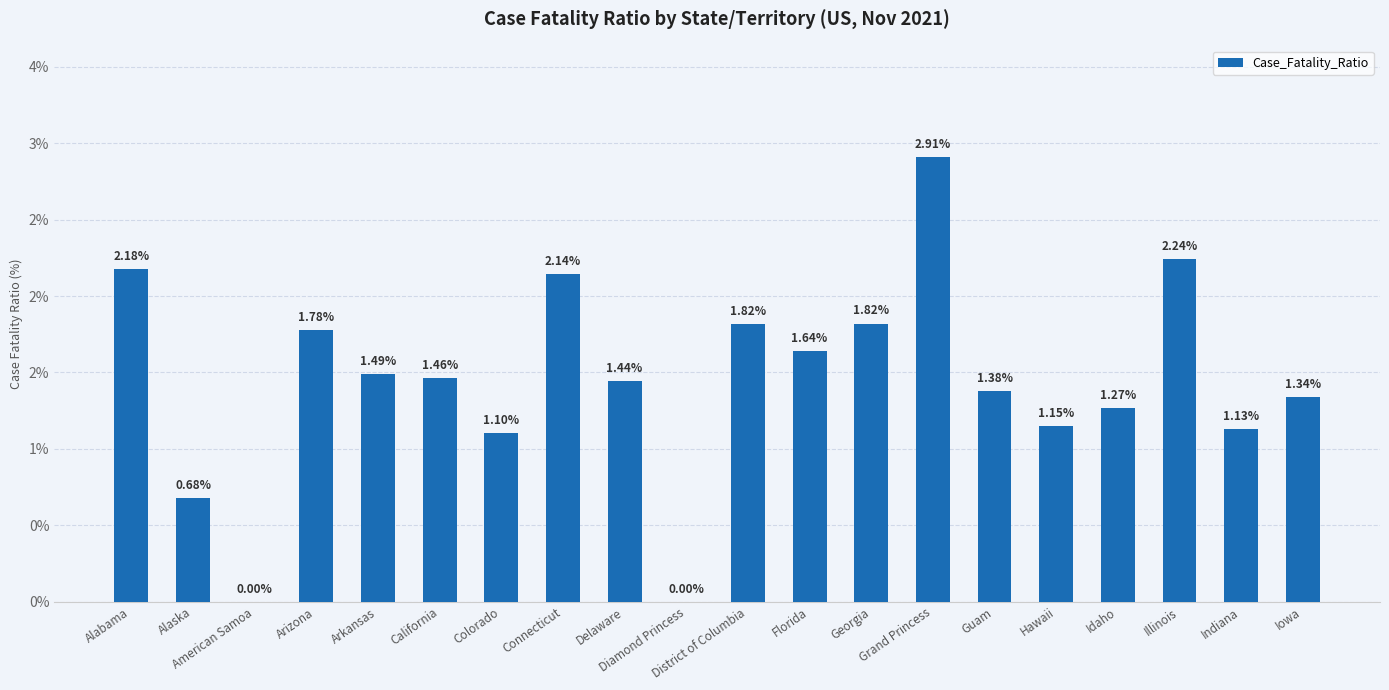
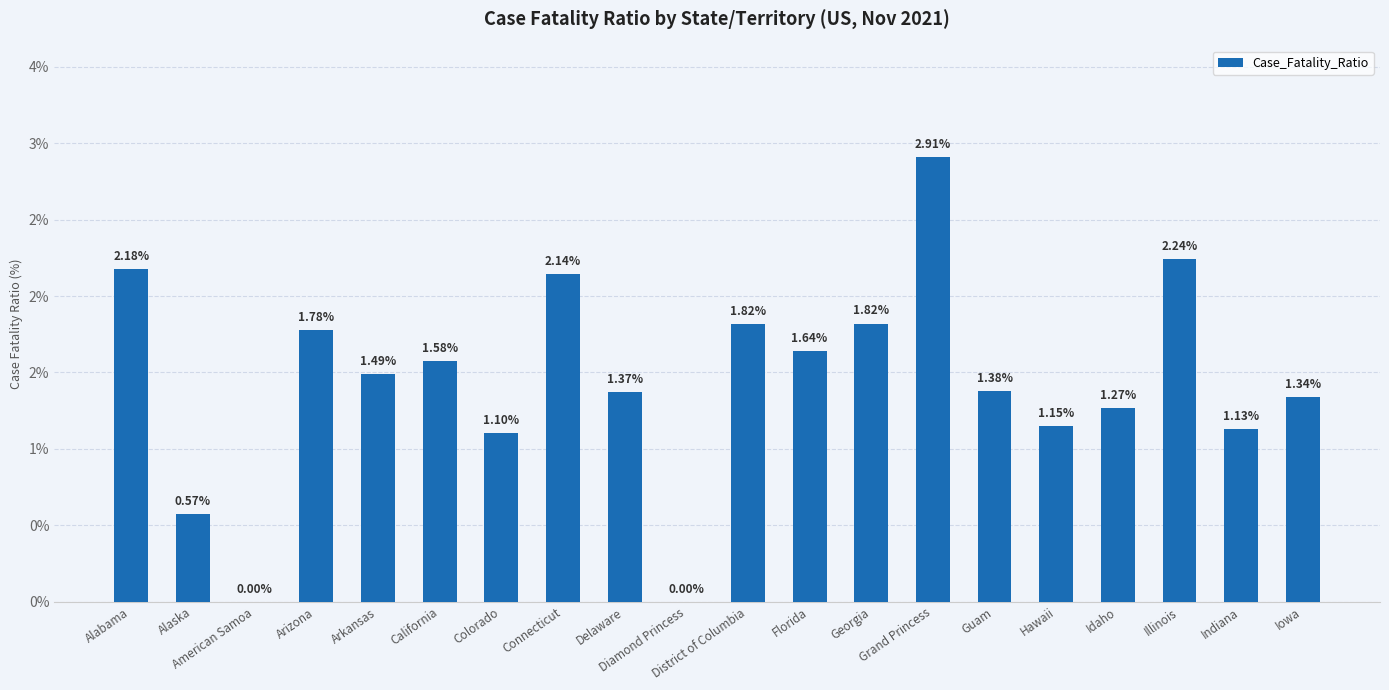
  {
    "Alabama": "2.18%",
-   "Alaska": "0.68%",
+   "Alaska": "0.57%",
    "American Samoa": "0.00%",
    "Arizona": "1.78%",
    "Arkansas": "1.49%",
-   "California": "1.46%",
+   "California": "1.58%",
    "Colorado": "1.10%",
    "Connecticut": "2.14%",
-   "Delaware": "1.44%",
+   "Delaware": "1.37%",
    "Diamond Princess": "0.00%",
    "District of Columbia": "1.82%",
    "Florida": "1.64%",
    "Georgia": "1.82%",
    "Grand Princess": "2.91%",
    "Guam": "1.38%",
    "Hawaii": "1.15%",
    "Idaho": "1.27%",
    "Illinois": "2.24%",
    "Indiana": "1.13%",
    "Iowa": "1.34%"
  }
